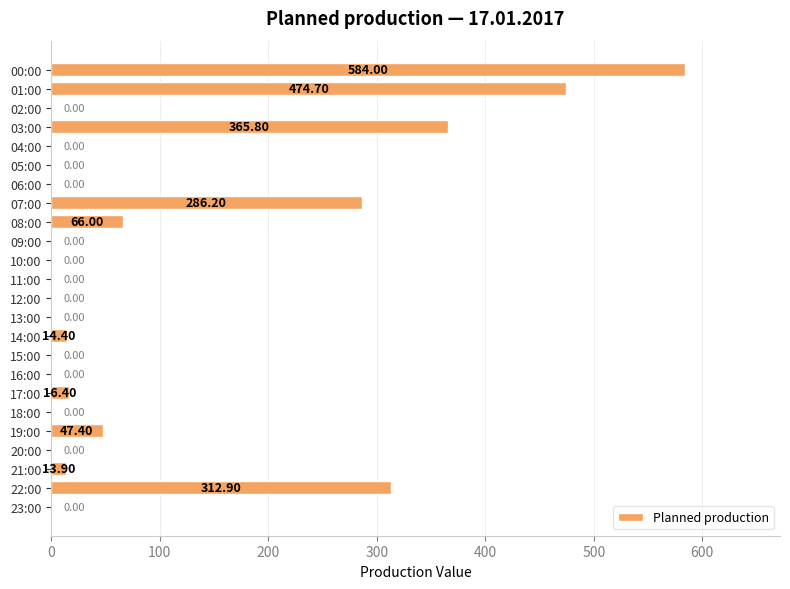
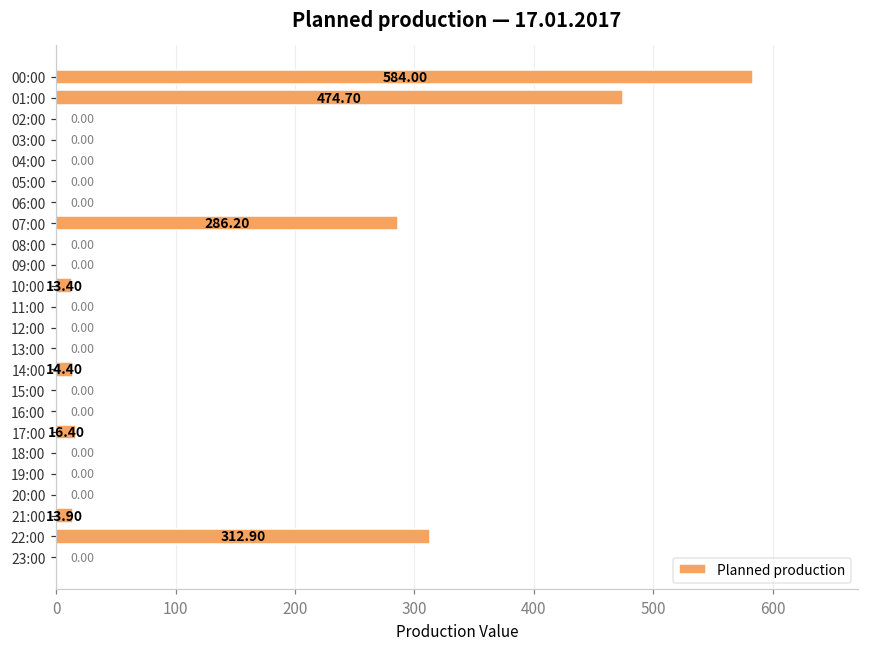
  {
    "00:00": 584.00,
    "01:00": 474.70,
    "02:00": 0.00,
-   "03:00": 365.80,
+   "03:00": 0.00,
    "04:00": 0.00,
    "05:00": 0.00,
    "06:00": 0.00,
    "07:00": 286.20,
-   "08:00": 66.00,
+   "08:00": 0.00,
    "09:00": 0.00,
-   "10:00": 0.00,
+   "10:00": 13.40,
    "11:00": 0.00,
    "12:00": 0.00,
    "13:00": 0.00,
    "14:00": 14.40,
    "15:00": 0.00,
    "16:00": 0.00,
    "17:00": 16.40,
    "18:00": 0.00,
-   "19:00": 47.40,
+   "19:00": 0.00,
    "20:00": 0.00,
    "21:00": 13.90,
    "22:00": 312.90,
    "23:00": 0.00
  }
